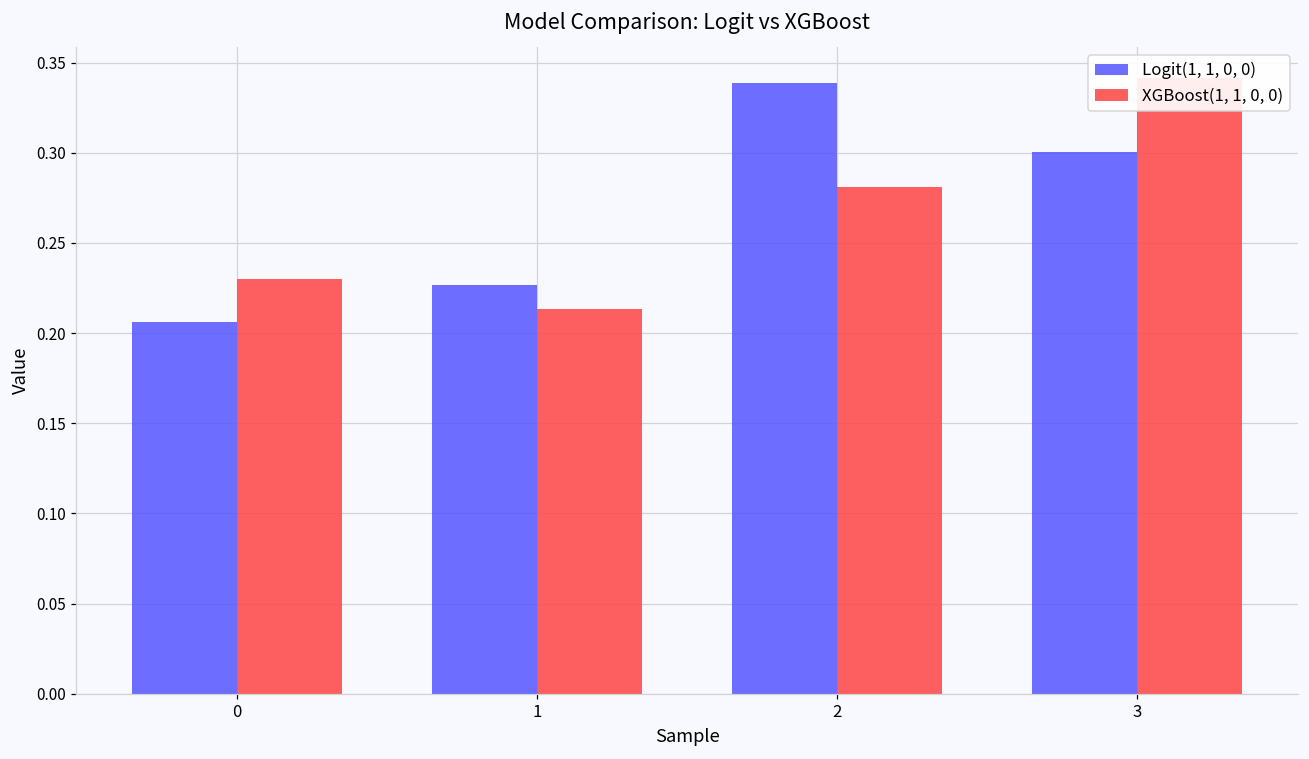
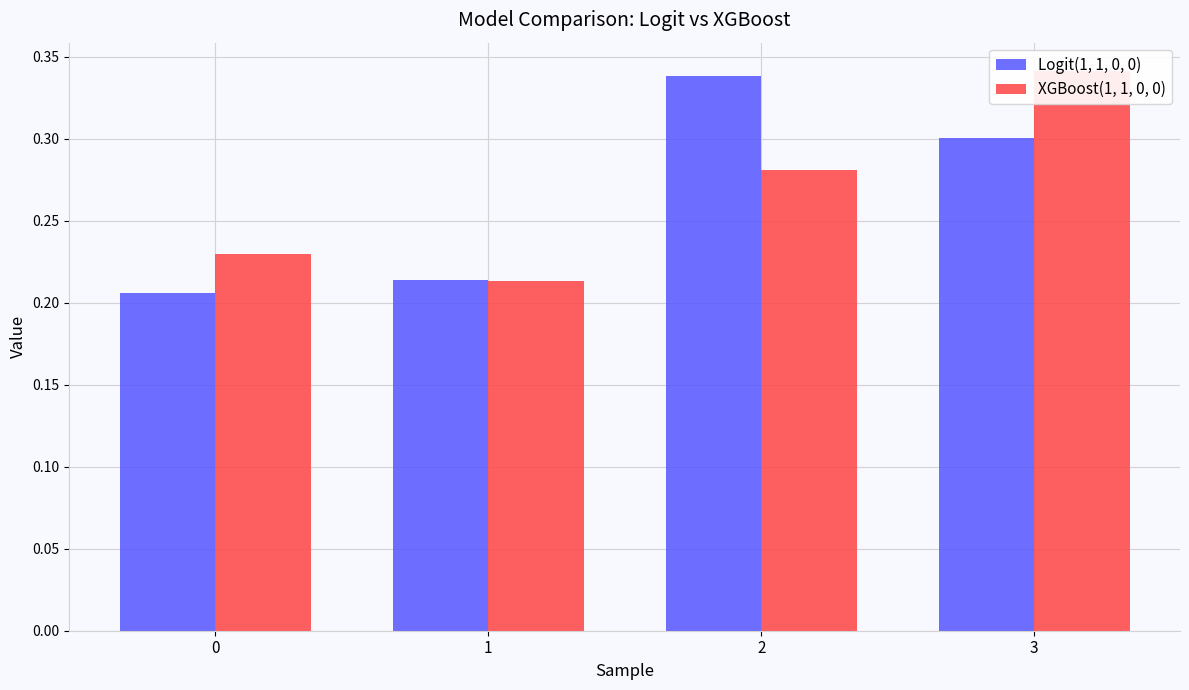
  {
    "Logit(1, 1, 0, 0)": {
      "0": 0.206,
-     "1": 0.227,
+     "1": 0.214,
      "2": 0.339,
      "3": 0.300
    },
    "XGBoost(1, 1, 0, 0)": {
      "0": 0.230,
      "1": 0.213,
      "2": 0.281
    }
  }
